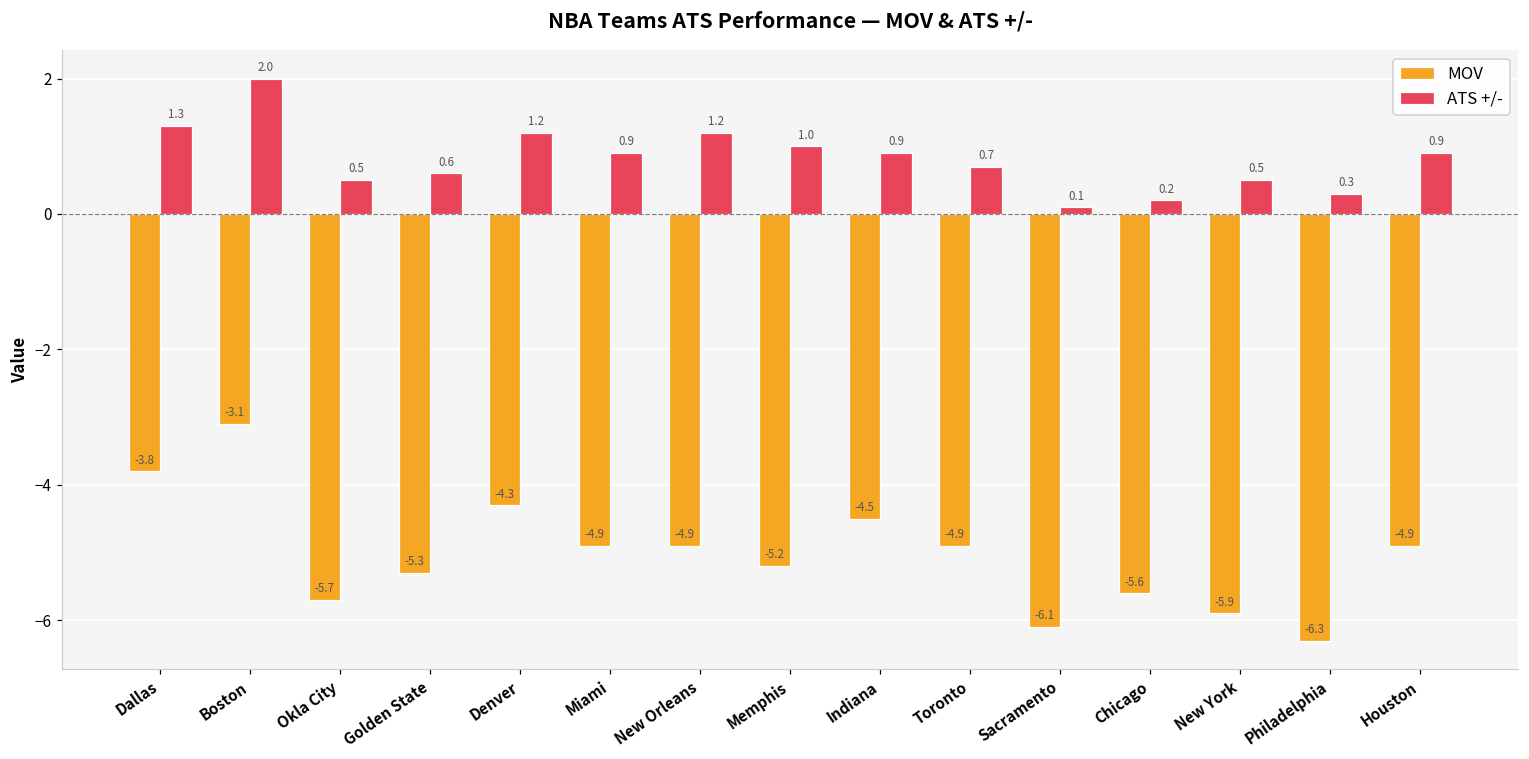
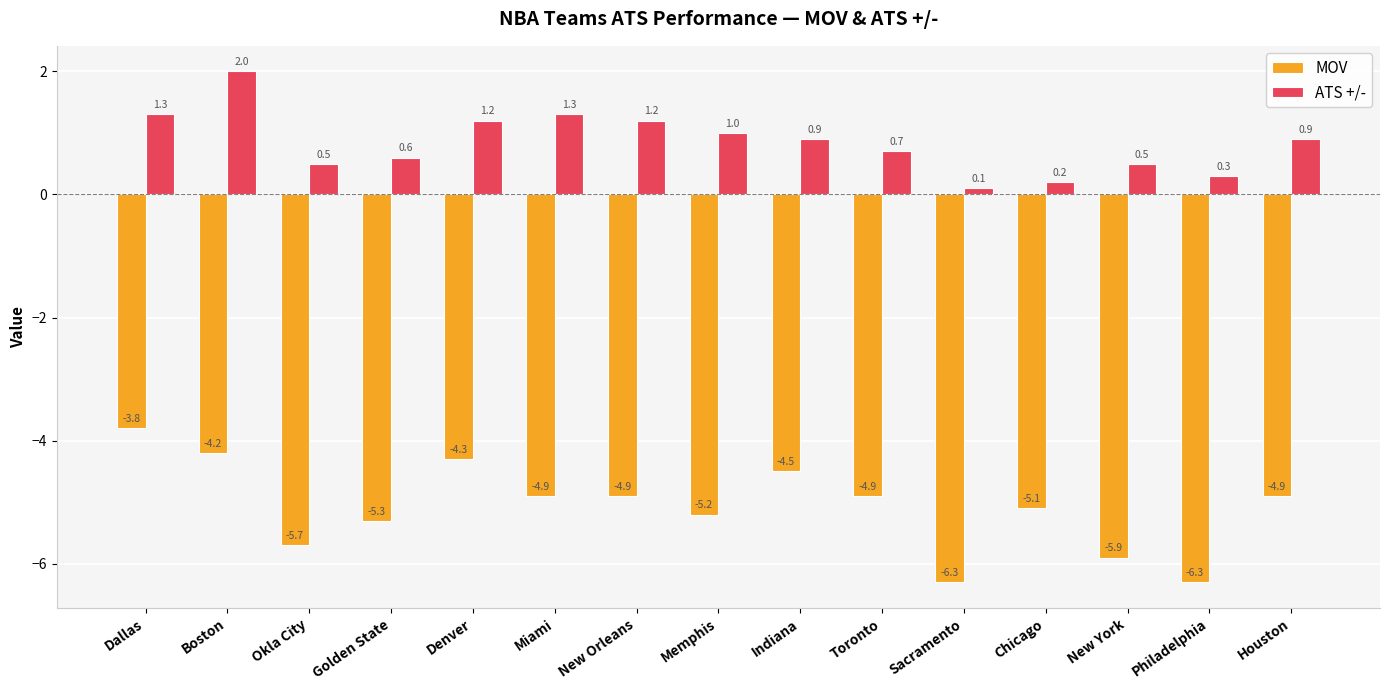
  {
    "MOV": {
      "Dallas": -3.8,
-     "Boston": -3.1,
+     "Boston": -4.2,
      "Okla City": -5.7,
      "Golden State": -5.3,
      "Denver": -4.3,
      "Miami": -4.9,
      "New Orleans": -4.9,
      "Memphis": -5.2,
      "Indiana": -4.5,
      "Toronto": -4.9,
-     "Sacramento": -6.1,
-     "Chicago": -5.6,
+     "Sacramento": -6.3,
+     "Chicago": -5.1,
      "New York": -5.9,
      "Philadelphia": -6.3,
      "Houston": -4.9
    },
    "ATS +/-": {
      "Dallas": 1.3,
      "Boston": 2.0,
      "Okla City": 0.5,
      "Golden State": 0.6,
      "Denver": 1.2,
-     "Miami": 0.9,
+     "Miami": 1.3,
      "New Orleans": 1.2,
      "Memphis": 1.0,
      "Indiana": 0.9,
      "Toronto": 0.7,
      "Sacramento": 0.1,
      "Chicago": 0.2,
      "New York": 0.5,
      "Philadelphia": 0.3,
      "Houston": 0.9
    }
  }
